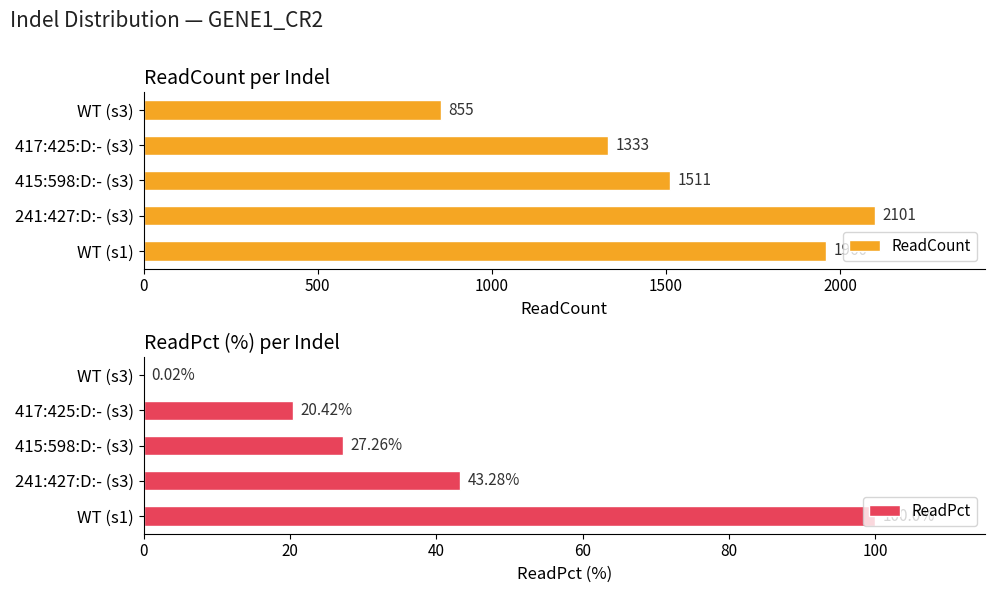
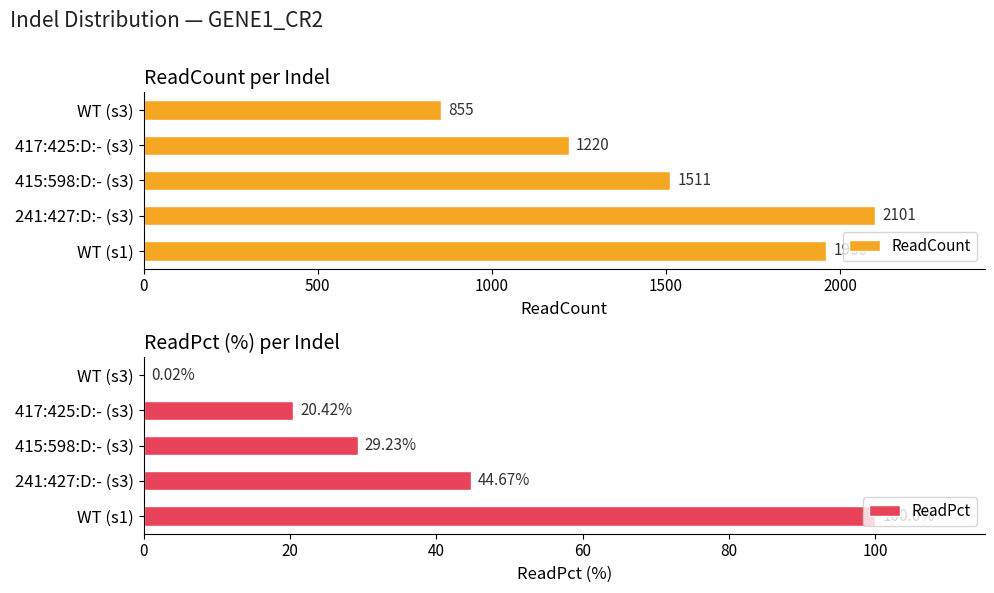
  {
    "ReadCount per Indel": {
      "WT (s3)": "855",
-     "417:425:D:- (s3)": "1333",
+     "417:425:D:- (s3)": "1220",
      "415:598:D:- (s3)": "1511",
      "241:427:D:- (s3)": "2101"
    },
    "ReadPct (%) per Indel": {
      "WT (s3)": "0.02%",
      "417:425:D:- (s3)": "20.42%",
-     "415:598:D:- (s3)": "27.26%",
-     "241:427:D:- (s3)": "43.28%"
+     "415:598:D:- (s3)": "29.23%",
+     "241:427:D:- (s3)": "44.67%"
    }
  }
